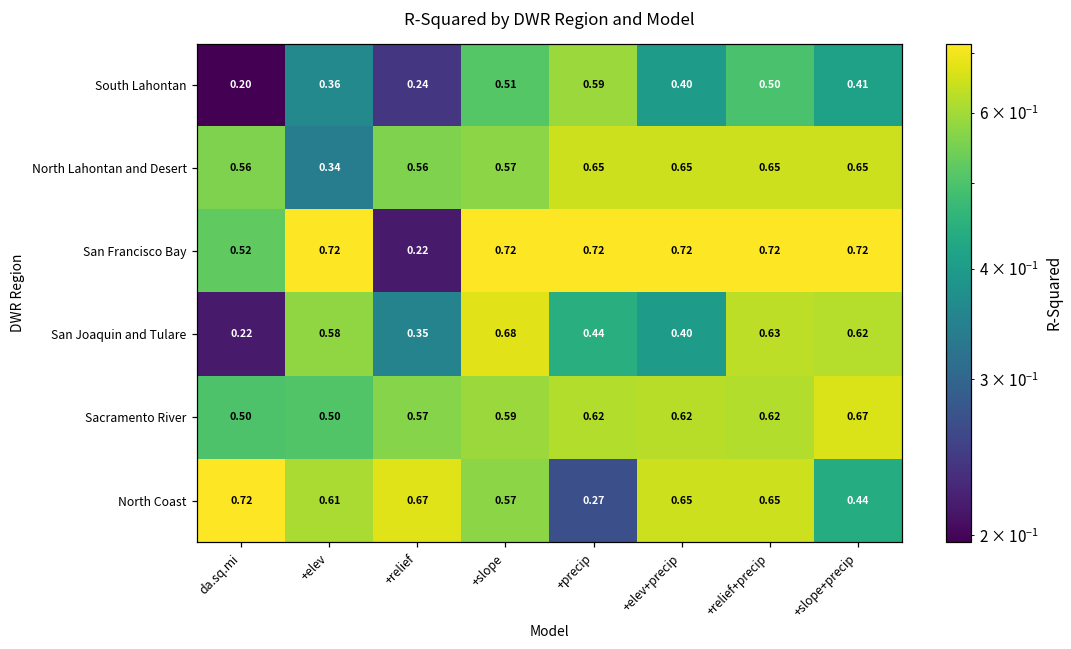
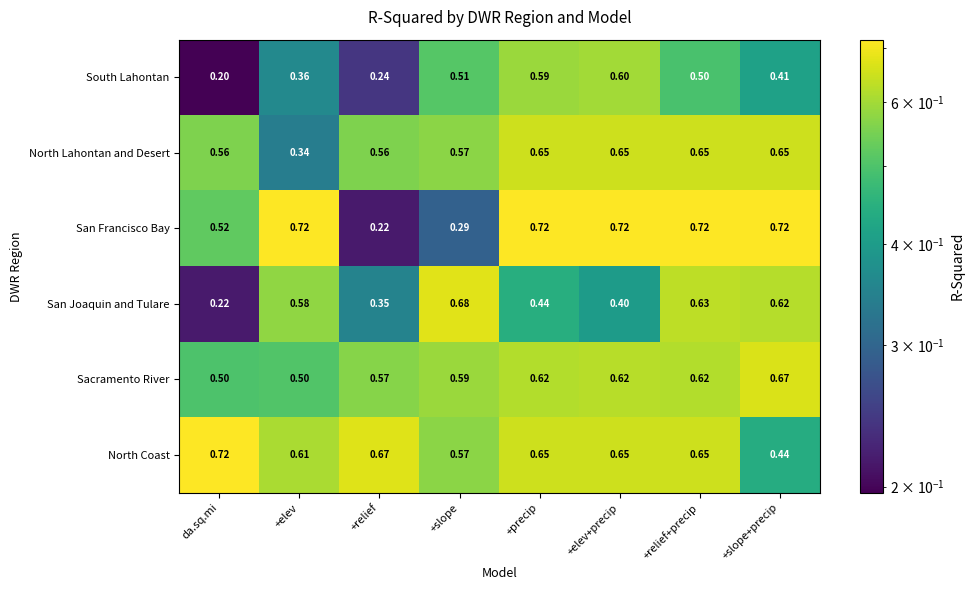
  {
    "South Lahontan": {
      "da.sq.mi": 0.20,
      "+elev": 0.36,
      "+relief": 0.24,
      "+slope": 0.51,
      "+precip": 0.59,
-     "+elev+precip": 0.40,
+     "+elev+precip": 0.60,
      "+relief+precip": 0.50,
      "+slope+precip": 0.41
    },
    "North Lahontan and Desert": {
      "da.sq.mi": 0.56,
      "+elev": 0.34,
      "+relief": 0.56,
      "+slope": 0.57,
      "+precip": 0.65,
      "+elev+precip": 0.65,
      "+relief+precip": 0.65,
      "+slope+precip": 0.65
    },
    "San Francisco Bay": {
      "da.sq.mi": 0.52,
      "+elev": 0.72,
      "+relief": 0.22,
-     "+slope": 0.72,
+     "+slope": 0.29,
      "+precip": 0.72,
      "+elev+precip": 0.72,
      "+relief+precip": 0.72,
      "+slope+precip": 0.72
    },
    "San Joaquin and Tulare": {
      "da.sq.mi": 0.22,
      "+elev": 0.58,
      "+relief": 0.35,
      "+slope": 0.68,
      "+precip": 0.44,
      "+elev+precip": 0.40,
      "+relief+precip": 0.63,
      "+slope+precip": 0.62
    },
    "Sacramento River": {
      "da.sq.mi": 0.50,
      "+elev": 0.50,
      "+relief": 0.57,
      "+slope": 0.59,
      "+precip": 0.62,
      "+elev+precip": 0.62,
      "+relief+precip": 0.62,
      "+slope+precip": 0.67
    },
    "North Coast": {
      "da.sq.mi": 0.72,
      "+elev": 0.61,
      "+relief": 0.67,
      "+slope": 0.57,
-     "+precip": 0.27,
+     "+precip": 0.65,
      "+elev+precip": 0.65,
      "+relief+precip": 0.65,
      "+slope+precip": 0.44
    }
  }
